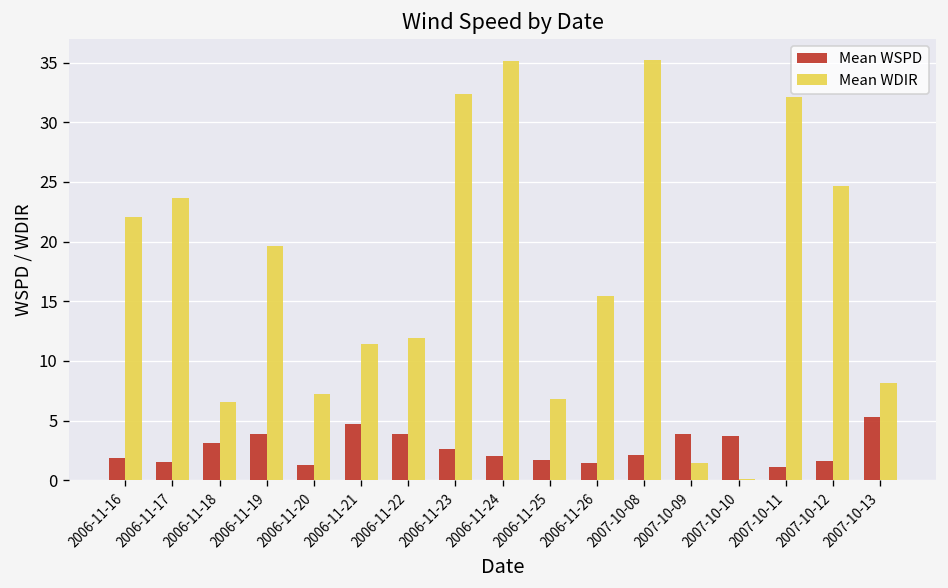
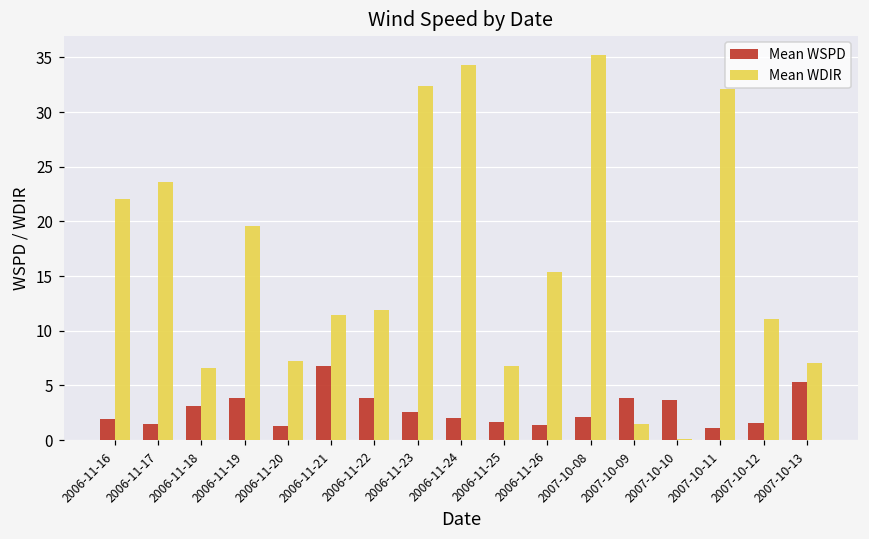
  {
    "Mean WSPD": {
      "2006-11-16": 2,
      "2006-11-17": 2,
      "2006-11-18": 3,
      "2006-11-19": 4,
      "2006-11-20": 1,
-     "2006-11-21": 5,
+     "2006-11-21": 7,
      "2006-11-22": 4,
      "2006-11-23": 3,
      "2006-11-24": 2,
      "2006-11-25": 2,
      "2006-11-26": 1,
      "2007-10-08": 2,
      "2007-10-09": 4,
      "2007-10-10": 4,
      "2007-10-11": 1,
      "2007-10-12": 2,
      "2007-10-13": 5
    },
    "Mean WDIR": {
      "2006-11-16": 22,
      "2006-11-17": 24,
      "2006-11-18": 7,
      "2006-11-19": 20,
      "2006-11-20": 7,
      "2006-11-21": 11,
      "2006-11-22": 12,
      "2006-11-23": 32,
-     "2006-11-24": 35,
+     "2006-11-24": 34,
      "2006-11-25": 7,
      "2006-11-26": 15,
      "2007-10-08": 35,
      "2007-10-09": 1,
      "2007-10-11": 32,
-     "2007-10-12": 25,
-     "2007-10-13": 8
+     "2007-10-12": 11,
+     "2007-10-13": 7
    }
  }
